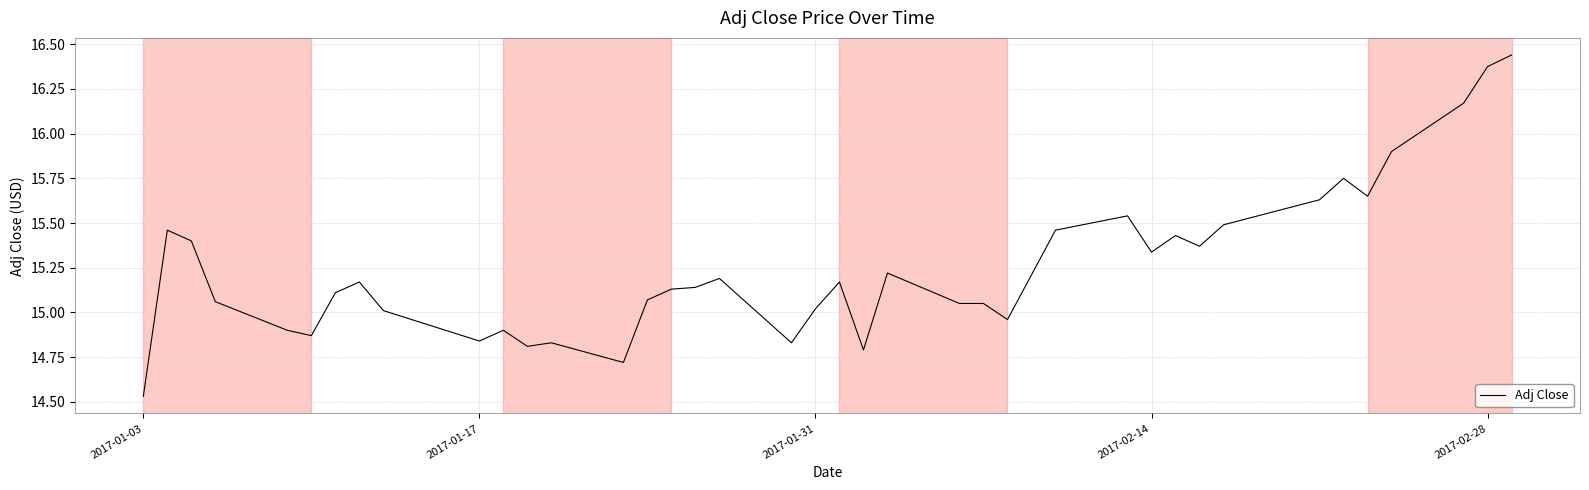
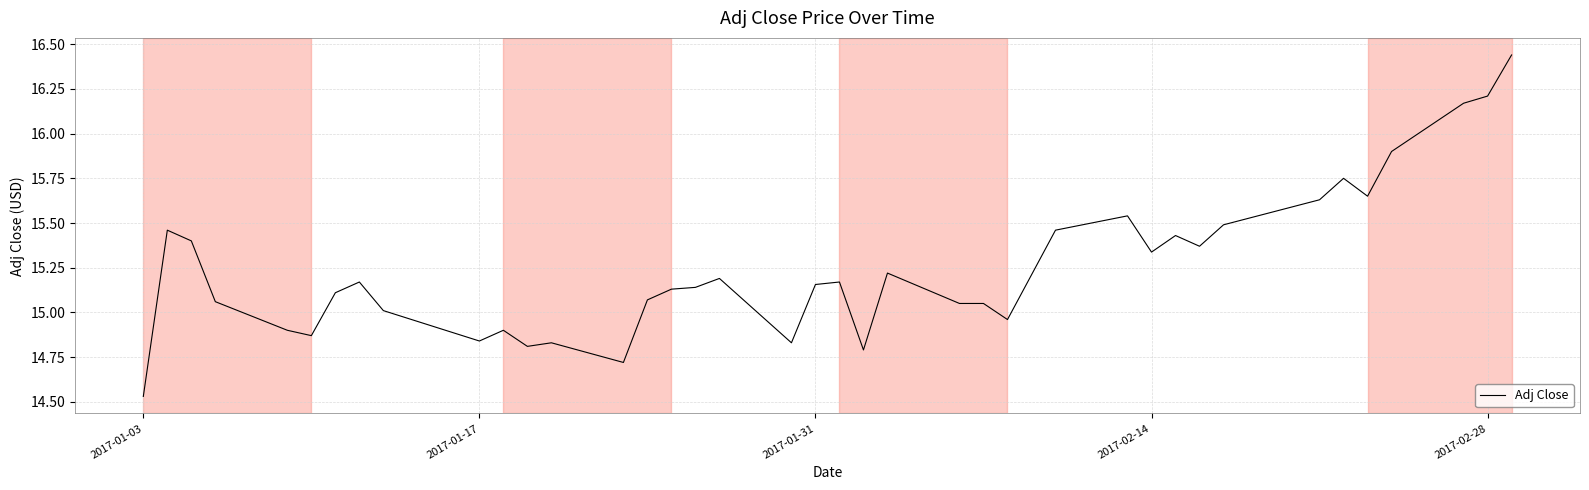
  {
    "2017-01-03": 14.53,
    "2017-01-17": 14.84,
-   "2017-01-31": 15.02,
+   "2017-01-31": 15.16,
    "2017-02-14": 15.34,
-   "2017-02-28": 16.38
+   "2017-02-28": 16.21
  }
